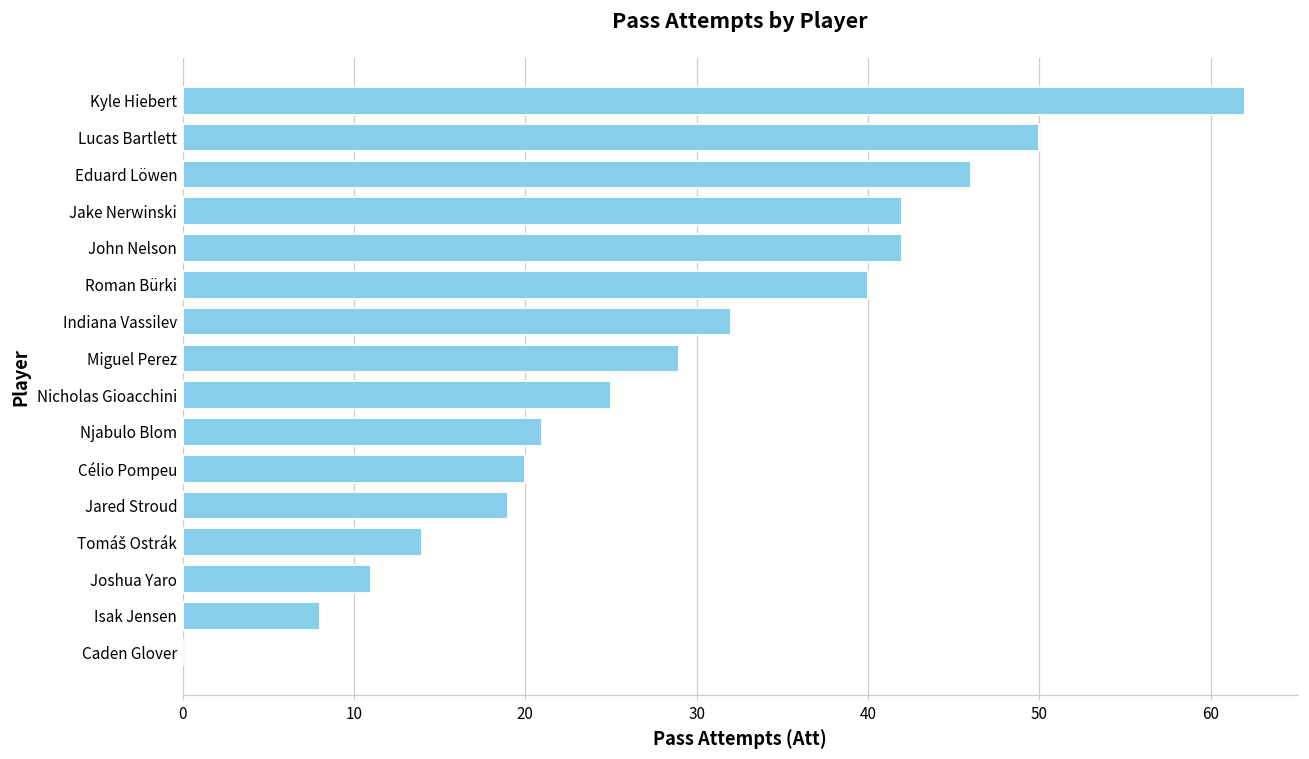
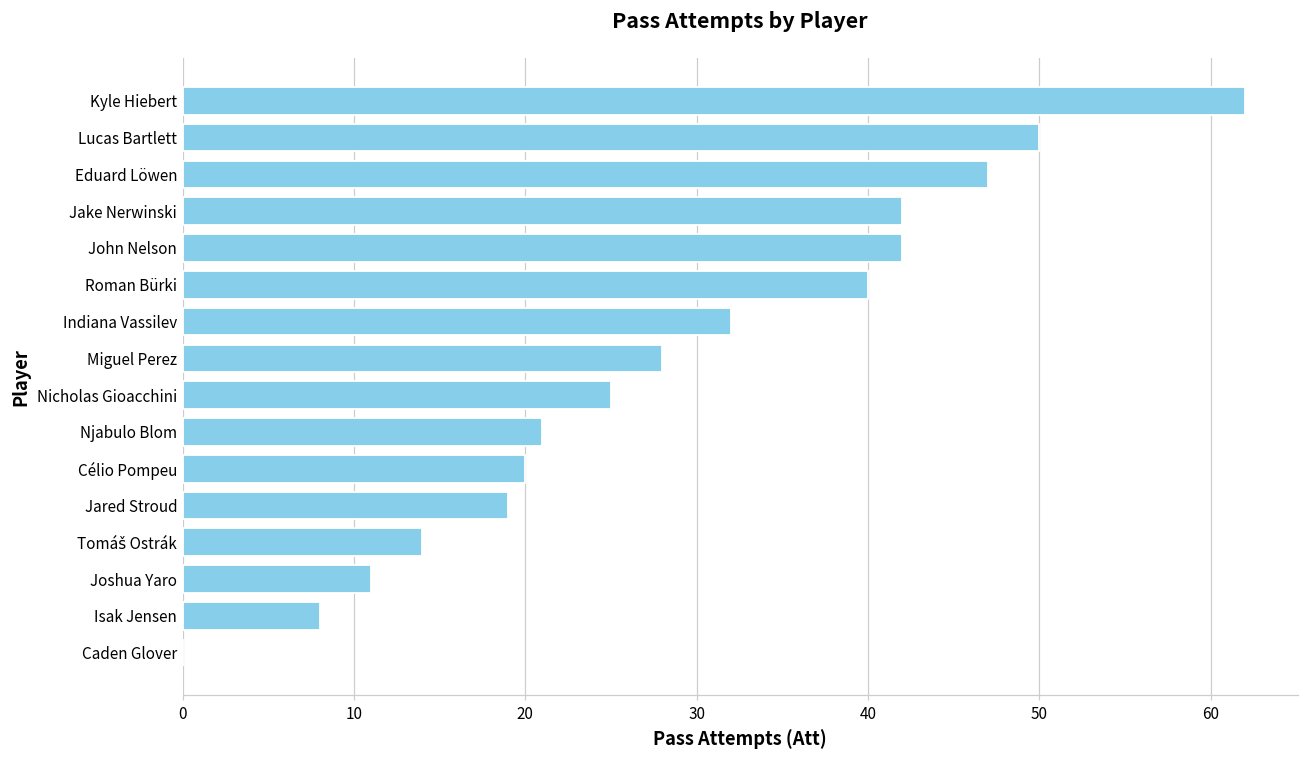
  {
    "Kyle Hiebert": 62,
    "Lucas Bartlett": 50,
-   "Eduard Löwen": 46,
+   "Eduard Löwen": 47,
    "Jake Nerwinski": 42,
    "John Nelson": 42,
    "Roman Bürki": 40,
    "Indiana Vassilev": 32,
-   "Miguel Perez": 29,
+   "Miguel Perez": 28,
    "Nicholas Gioacchini": 25,
    "Njabulo Blom": 21,
    "Célio Pompeu": 20,
    "Jared Stroud": 19,
    "Tomáš Ostrák": 14,
    "Joshua Yaro": 11,
    "Isak Jensen": 8,
    "Caden Glover": 0
  }
